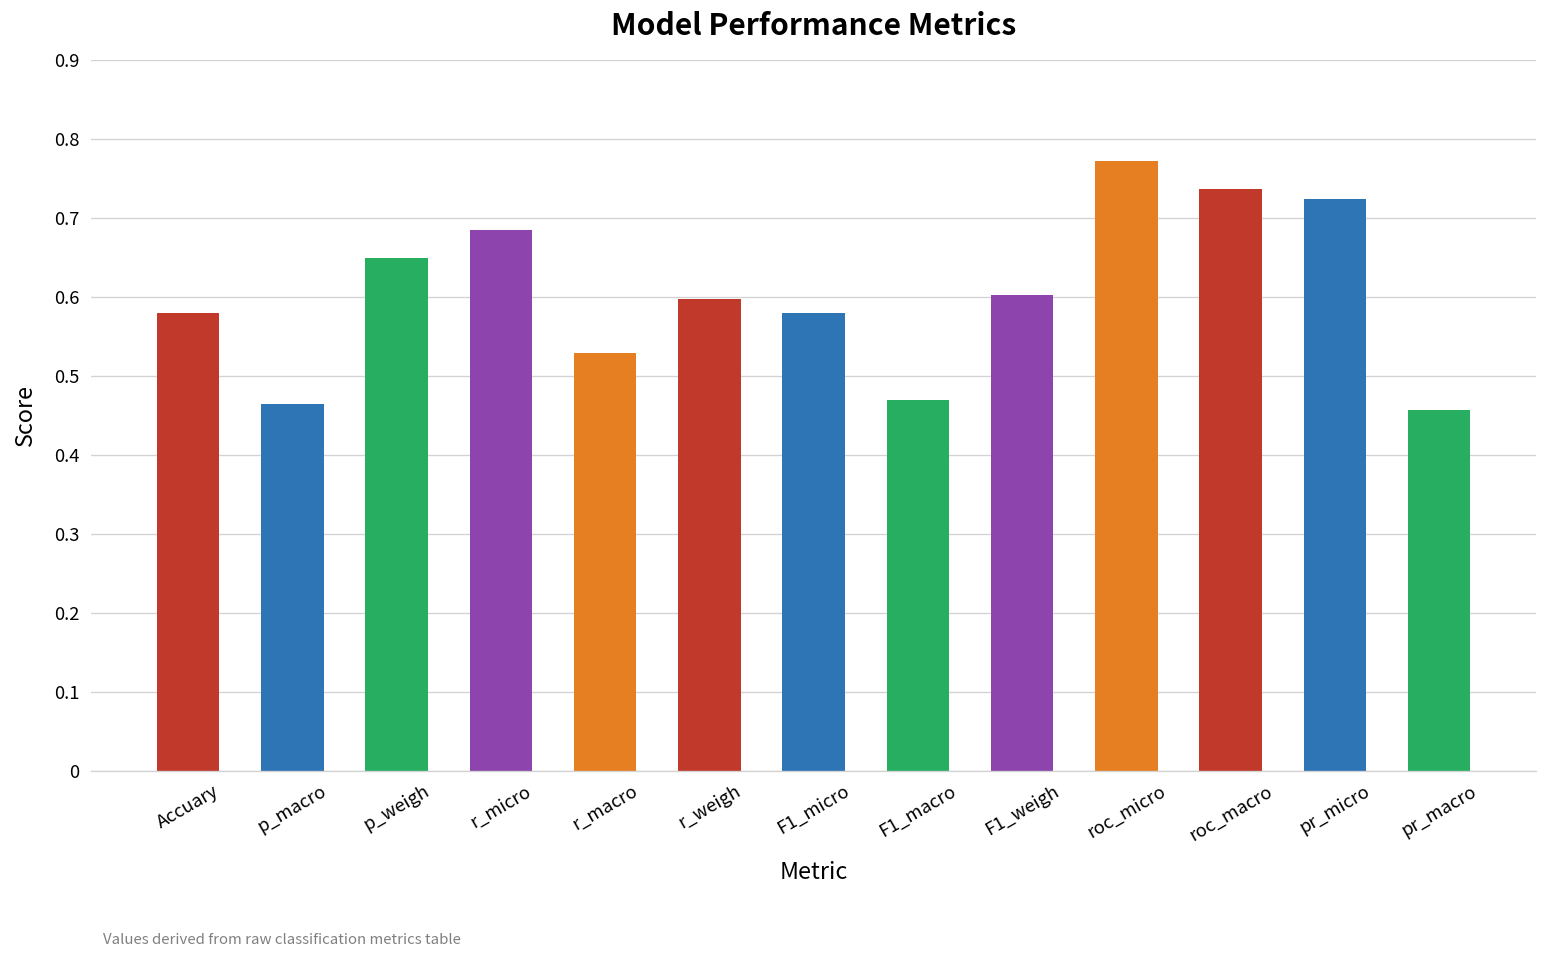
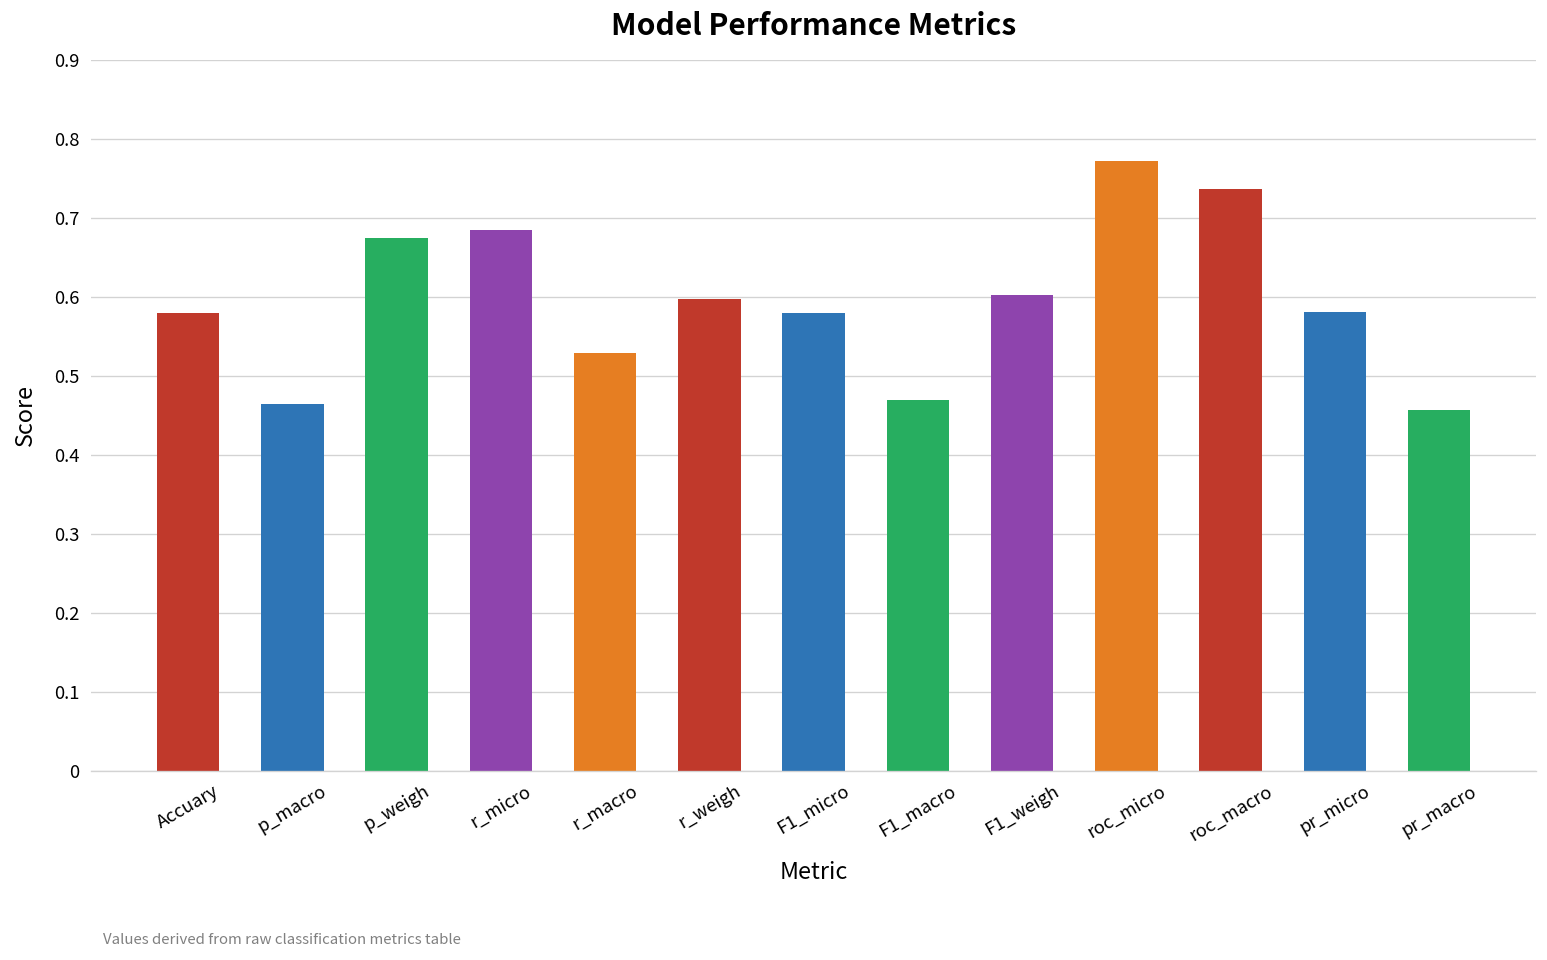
  {
    "Accuary": 0.58,
    "p_macro": 0.46,
-   "p_weigh": 0.65,
+   "p_weigh": 0.67,
    "r_micro": 0.68,
    "r_macro": 0.53,
    "r_weigh": 0.60,
    "F1_micro": 0.58,
    "F1_macro": 0.47,
    "F1_weigh": 0.60,
    "roc_micro": 0.77,
    "roc_macro": 0.74,
-   "pr_micro": 0.72,
+   "pr_micro": 0.58,
    "pr_macro": 0.46
  }
